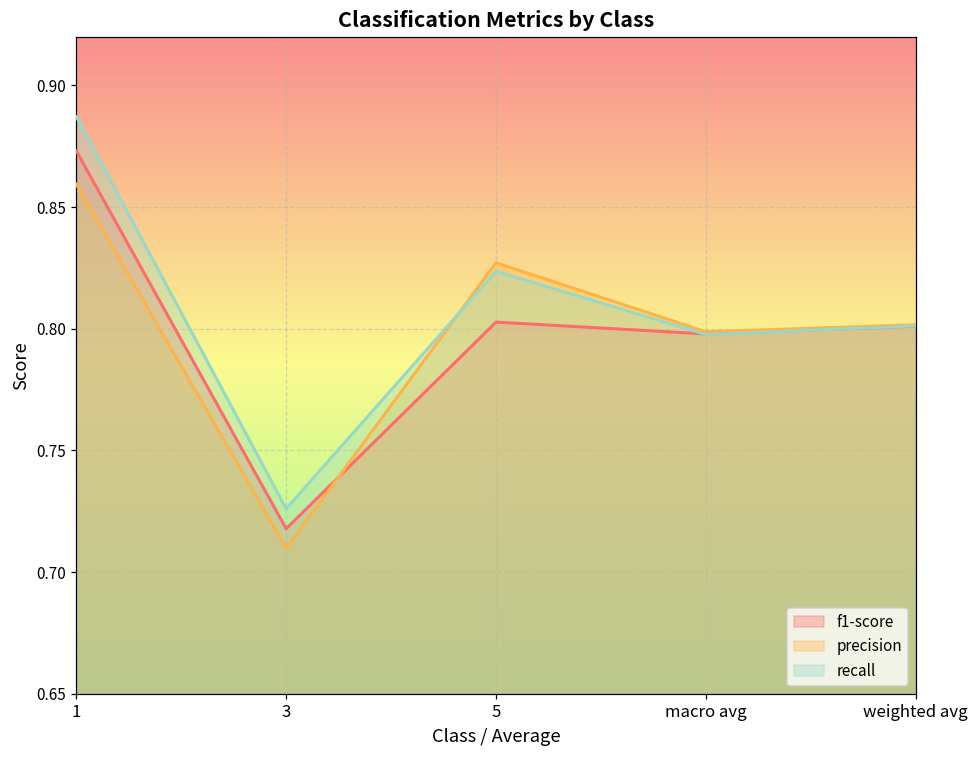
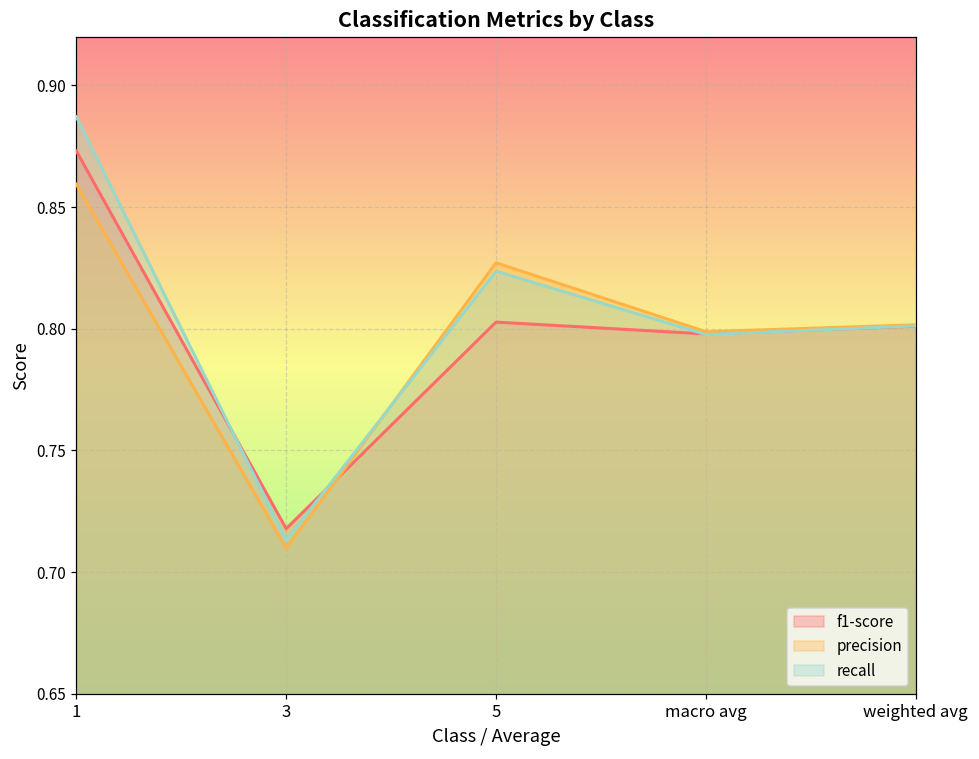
  {
    "recall": {
      "1": 0.887,
-     "3": 0.726,
+     "3": 0.713,
      "5": 0.824
    }
  }
